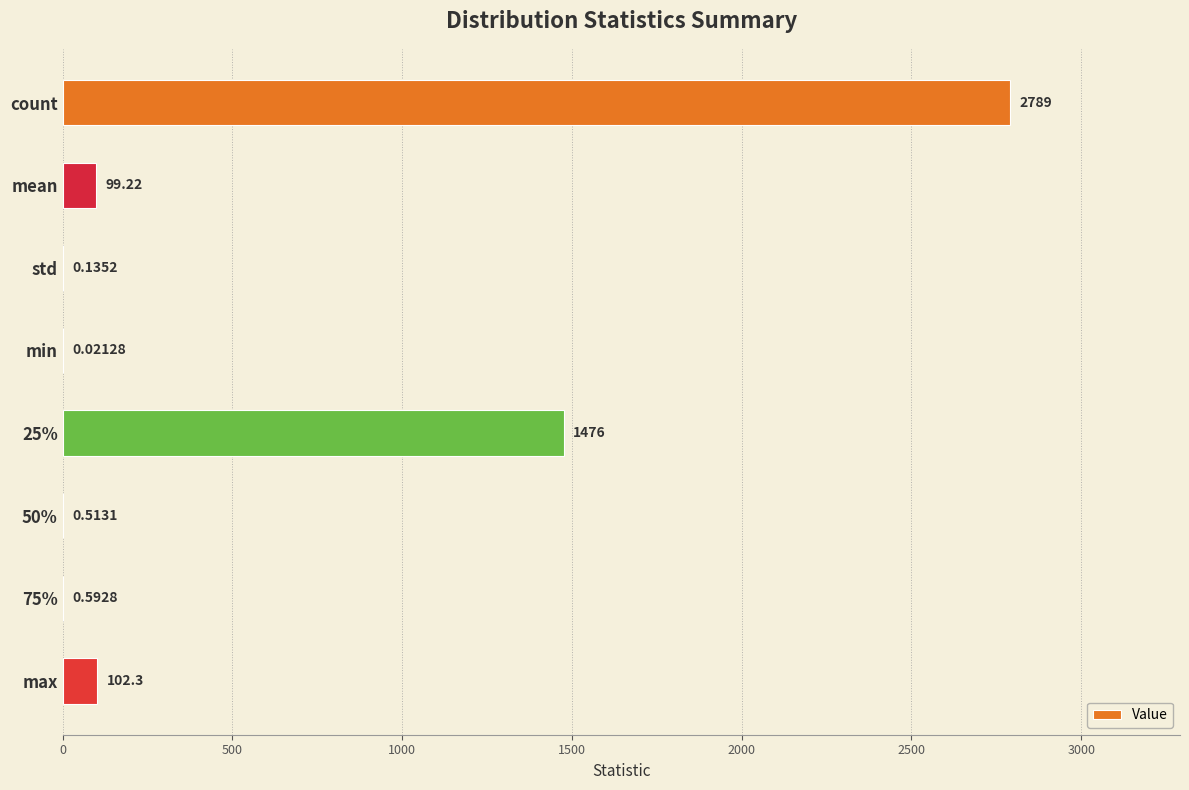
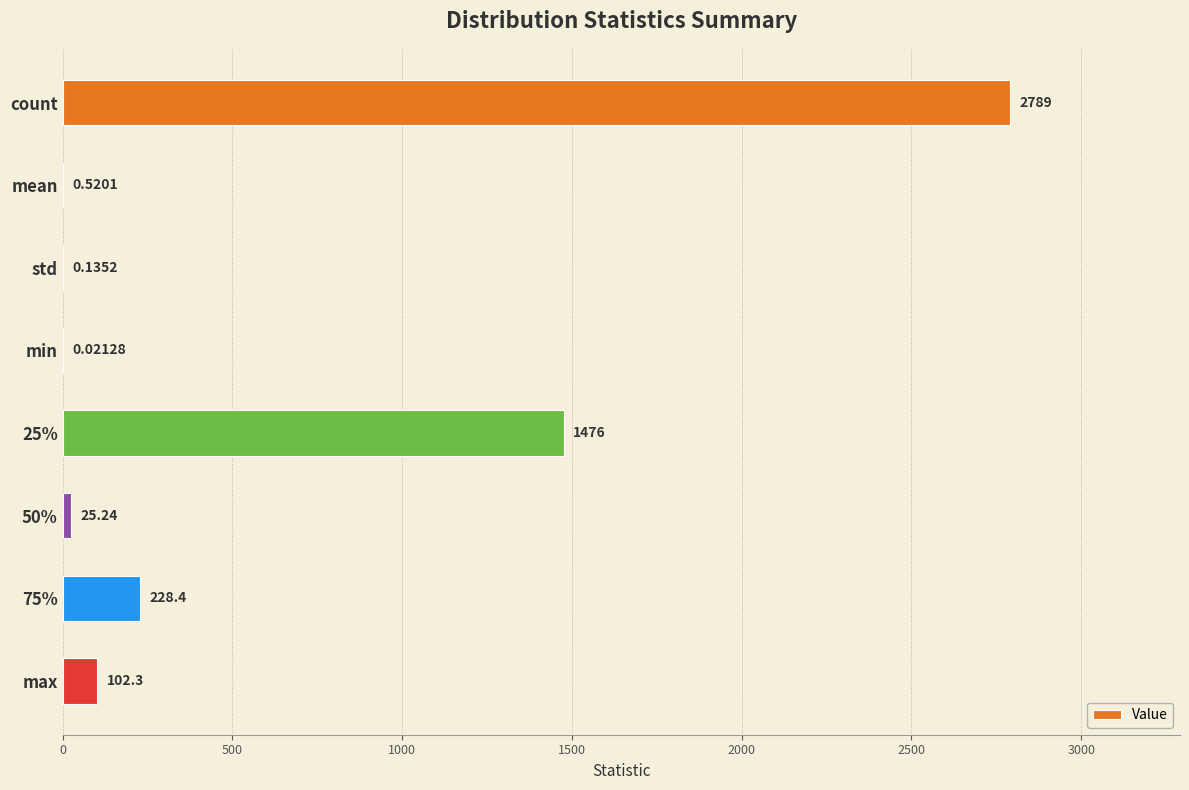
  {
    "count": 2789,
-   "mean": 99.22,
+   "mean": 0.5201,
    "std": 0.1352,
    "min": 0.02128,
    "25%": 1476,
-   "50%": 0.5131,
-   "75%": 0.5928,
+   "50%": 25.24,
+   "75%": 228.4,
    "max": 102.3
  }
